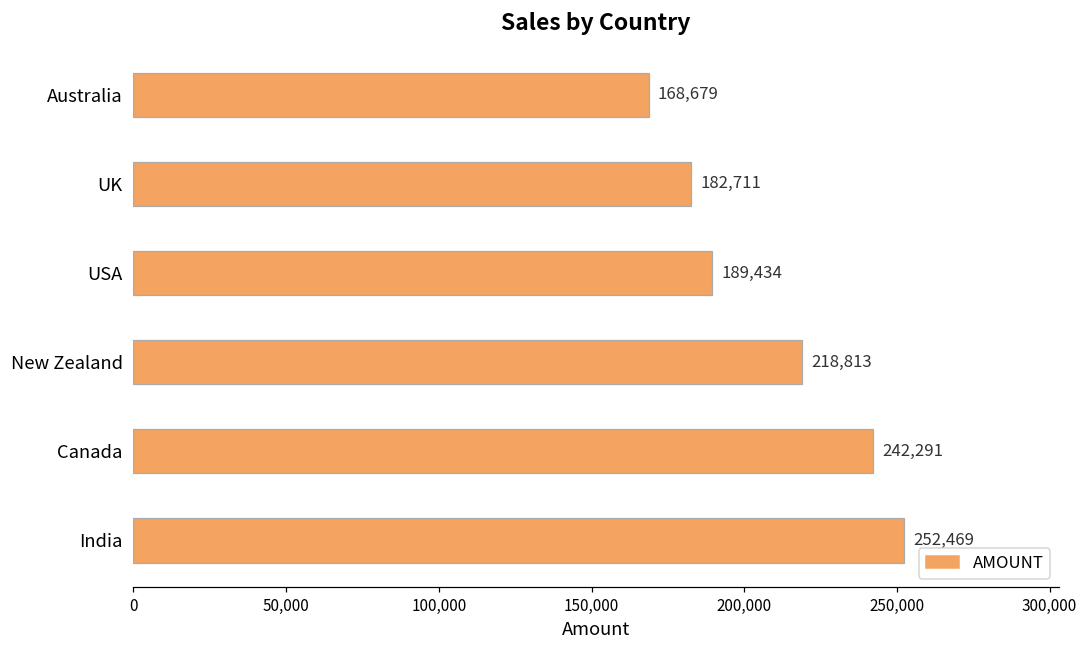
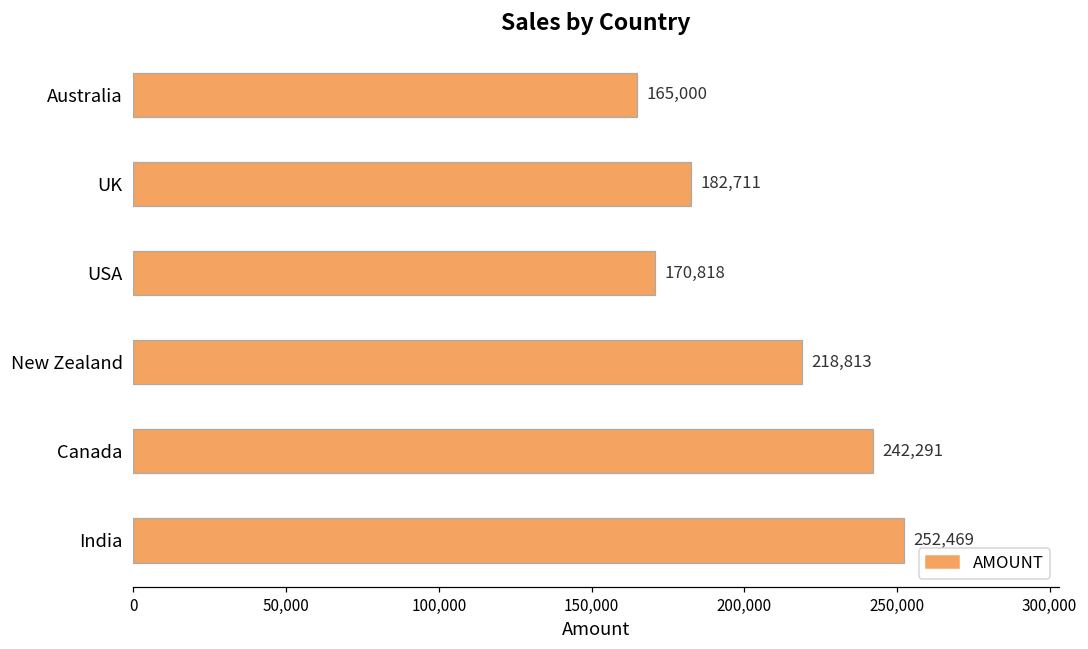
  {
-   "Australia": "168,679",
+   "Australia": "165,000",
    "UK": "182,711",
-   "USA": "189,434",
+   "USA": "170,818",
    "New Zealand": "218,813",
    "Canada": "242,291"
  }
